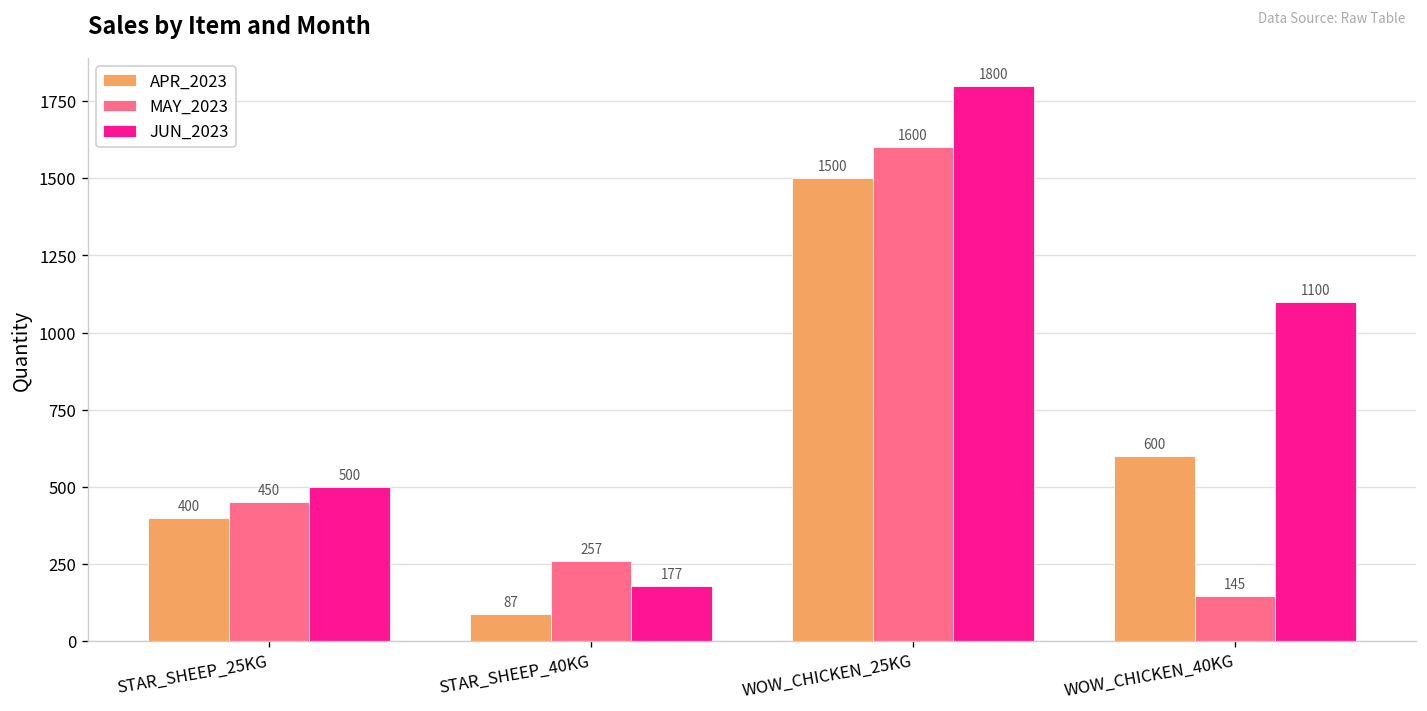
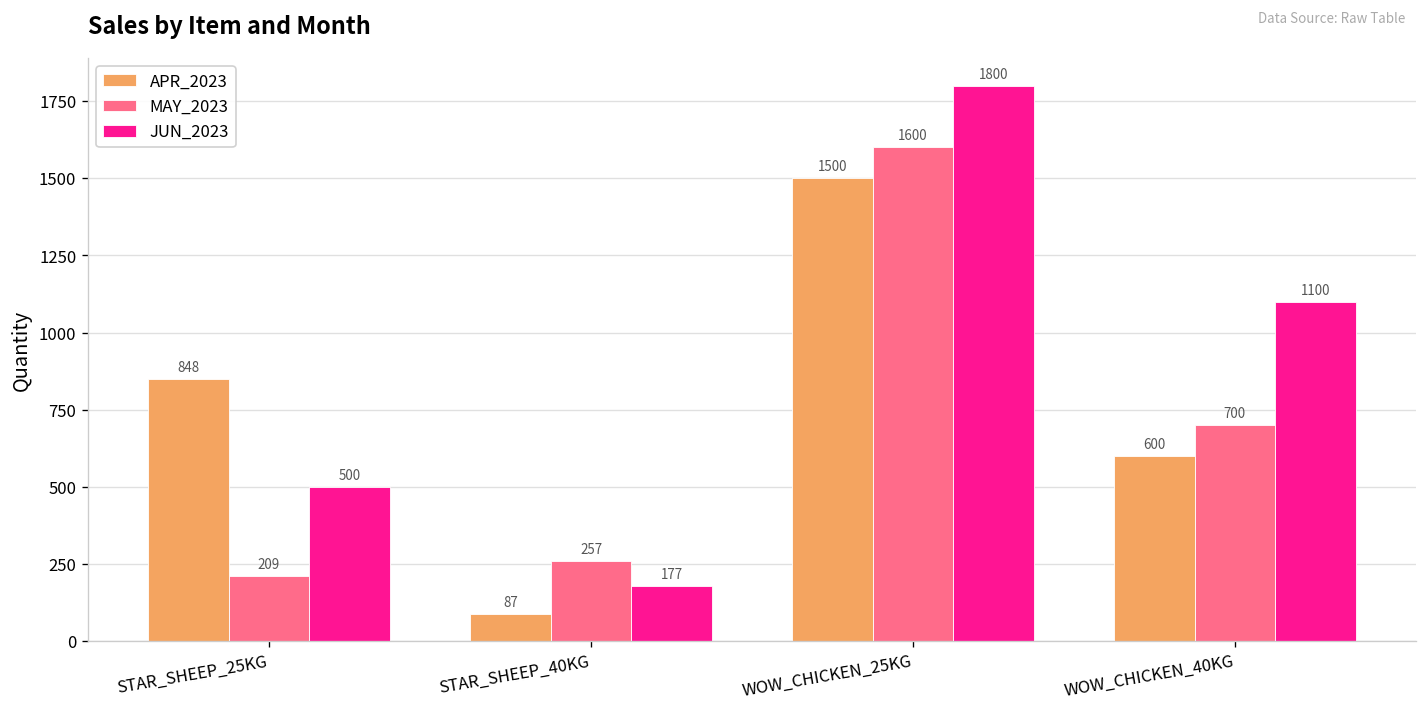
  {
    "APR_2023": {
-     "STAR_SHEEP_25KG": 400,
+     "STAR_SHEEP_25KG": 848,
      "STAR_SHEEP_40KG": 87,
      "WOW_CHICKEN_25KG": 1500,
      "WOW_CHICKEN_40KG": 600
    },
    "MAY_2023": {
-     "STAR_SHEEP_25KG": 450,
+     "STAR_SHEEP_25KG": 209,
      "WOW_CHICKEN_25KG": 1600,
-     "WOW_CHICKEN_40KG": 145
+     "WOW_CHICKEN_40KG": 700
    },
    "JUN_2023": {
      "STAR_SHEEP_25KG": 500,
      "WOW_CHICKEN_25KG": 1800,
      "WOW_CHICKEN_40KG": 1100
    }
  }
